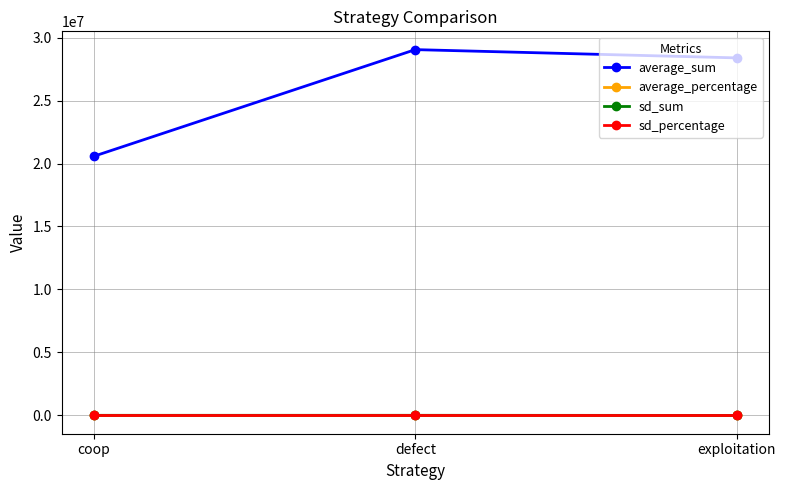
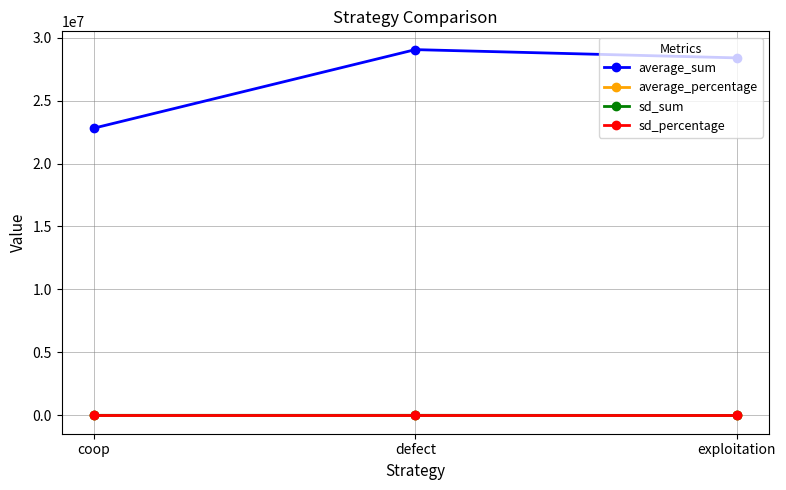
  {
    "average_sum": {
-     "coop": 20600000,
+     "coop": 22800000,
      "defect": 29000000
    },
    "sd_percentage": {
      "coop": 0,
      "defect": 0,
      "exploitation": 0
    }
  }
